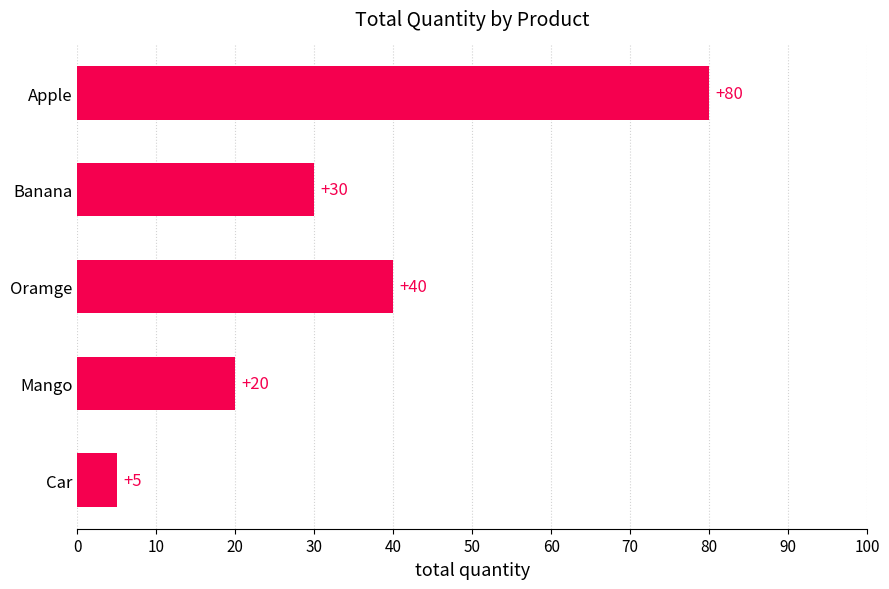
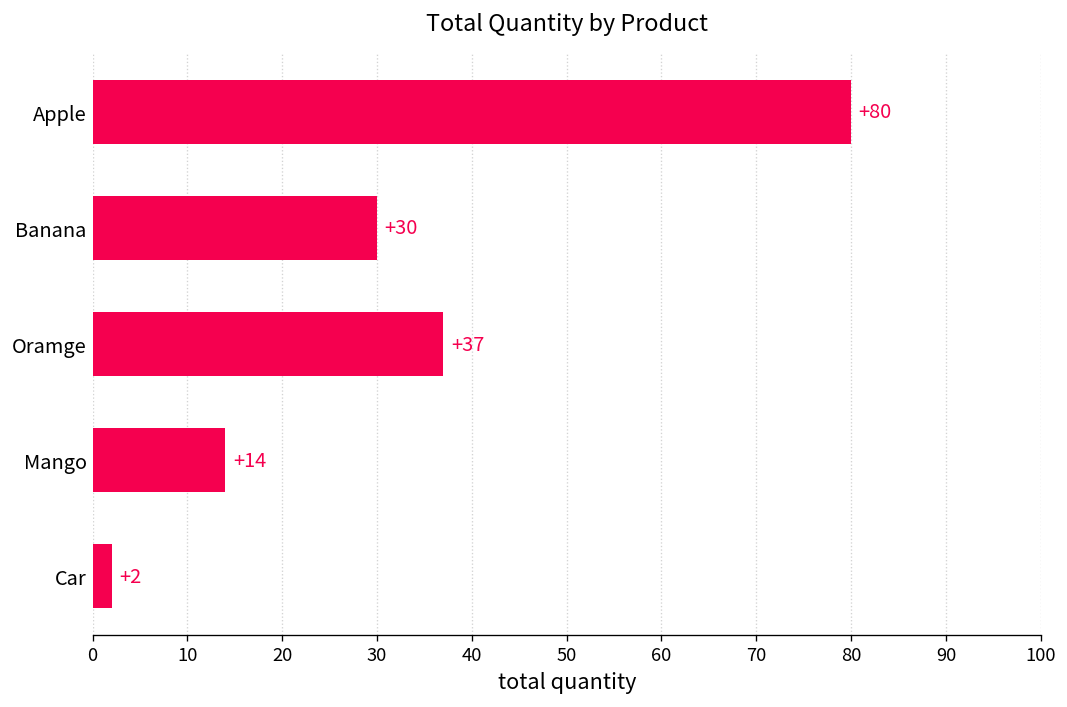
  {
    "Apple": "+80",
    "Banana": "+30",
-   "Oramge": "+40",
-   "Mango": "+20",
-   "Car": "+5"
+   "Oramge": "+37",
+   "Mango": "+14",
+   "Car": "+2"
  }
